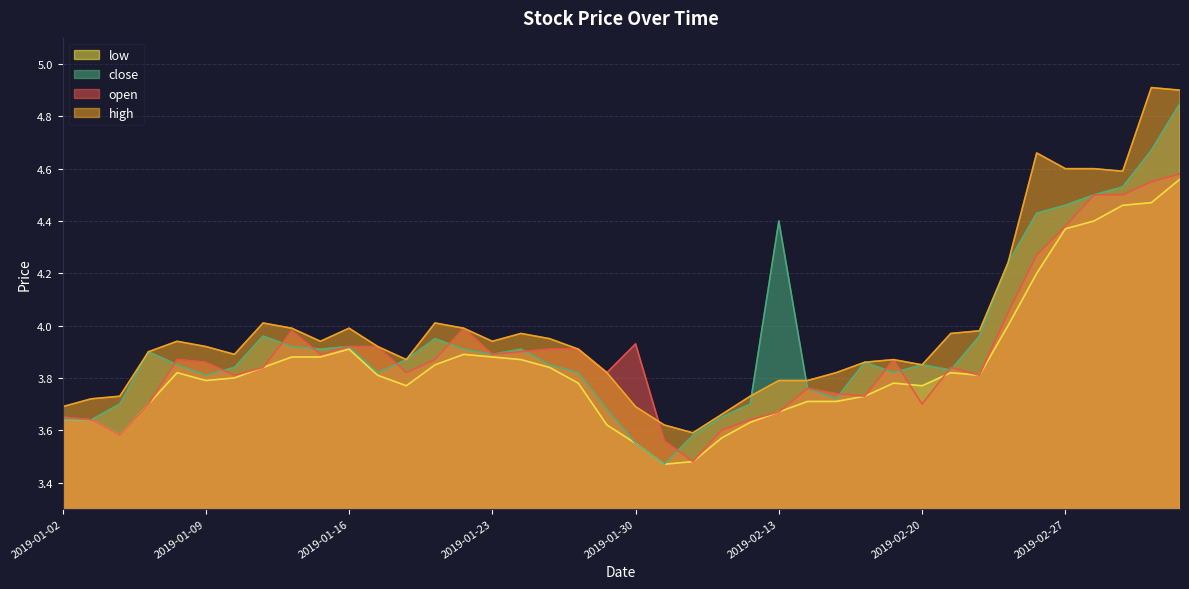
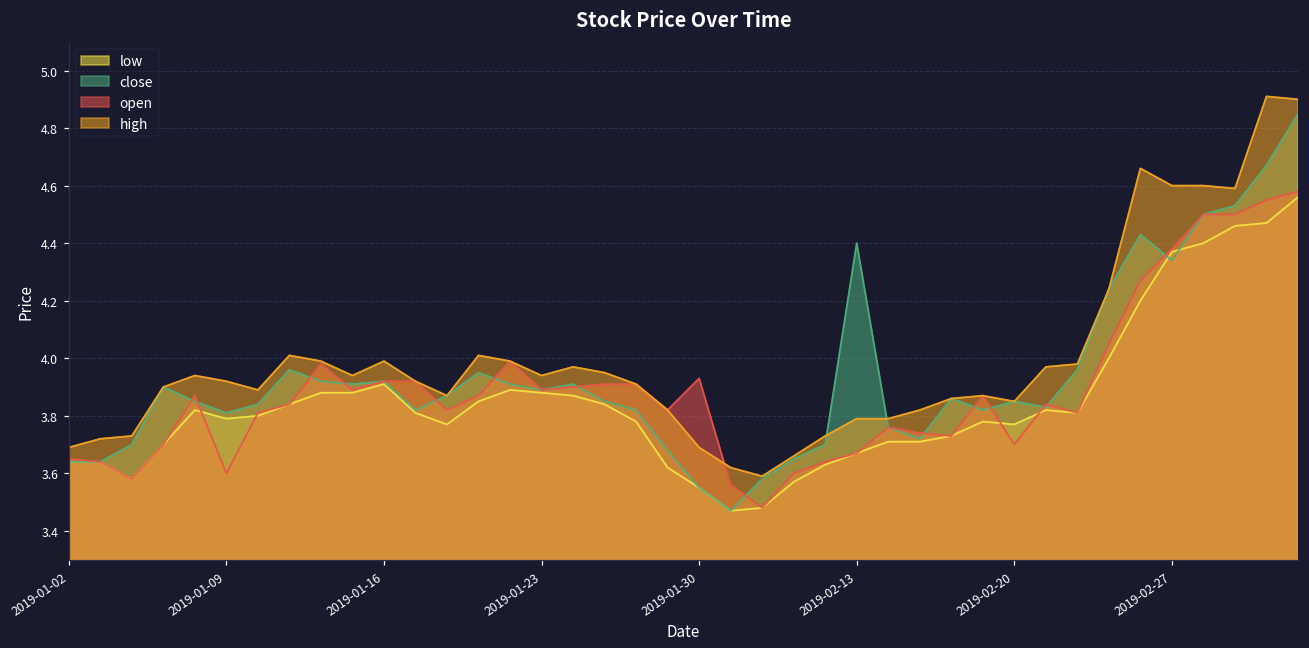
  {
    "close": {
      "2019-01-09": 3.81,
      "2019-02-13": 4.40,
-     "2019-02-27": 4.46
+     "2019-02-27": 4.34
    },
    "open": {
      "2019-01-02": 3.65,
-     "2019-01-09": 3.86,
+     "2019-01-09": 3.60,
      "2019-01-30": 3.93,
      "2019-02-20": 3.70,
      "2019-02-27": 4.38
    }
  }
